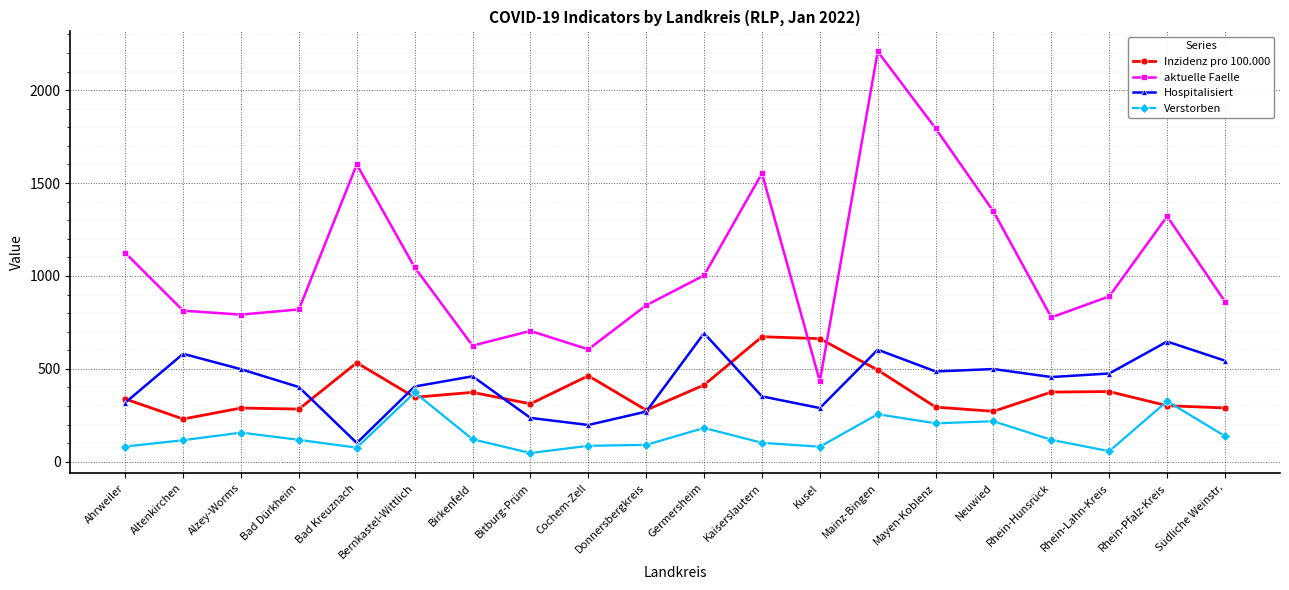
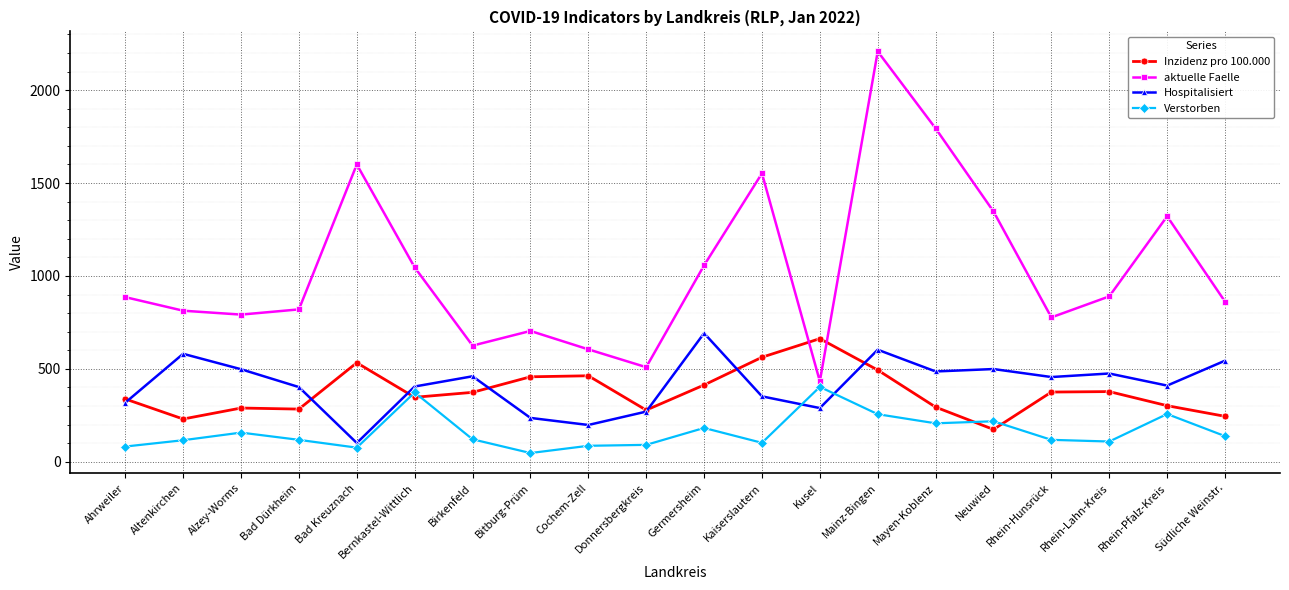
  {
    "Inzidenz pro 100.000": {
      "Ahrweiler": 340,
      "Altenkirchen": 230,
      "Alzey-Worms": 290,
      "Bad Dürkheim": 280,
      "Bad Kreuznach": 530,
      "Bernkastel-Wittlich": 350,
      "Birkenfeld": 370,
-     "Bitburg-Prüm": 310,
+     "Bitburg-Prüm": 460,
      "Cochem-Zell": 460,
      "Germersheim": 410,
-     "Kaiserslautern": 670,
+     "Kaiserslautern": 560,
      "Kusel": 660,
      "Mainz-Bingen": 490,
      "Mayen-Koblenz": 290,
-     "Neuwied": 270,
+     "Neuwied": 170,
      "Rhein-Hunsrück": 380,
      "Rhein-Lahn-Kreis": 380,
      "Rhein-Pfalz-Kreis": 300,
-     "Südliche Weinstr.": 290
+     "Südliche Weinstr.": 240
    },
    "aktuelle Faelle": {
-     "Ahrweiler": 1120,
+     "Ahrweiler": 890,
      "Altenkirchen": 810,
      "Alzey-Worms": 790,
      "Bad Dürkheim": 820,
      "Bad Kreuznach": 1600,
      "Bernkastel-Wittlich": 1050,
      "Birkenfeld": 630,
      "Bitburg-Prüm": 700,
      "Cochem-Zell": 610,
-     "Donnersbergkreis": 840,
-     "Germersheim": 1000,
+     "Donnersbergkreis": 510,
+     "Germersheim": 1060,
      "Kaiserslautern": 1550,
      "Kusel": 430,
      "Mainz-Bingen": 2210,
      "Mayen-Koblenz": 1790,
      "Neuwied": 1350,
      "Rhein-Hunsrück": 780,
      "Rhein-Lahn-Kreis": 890,
      "Rhein-Pfalz-Kreis": 1320,
      "Südliche Weinstr.": 860
    },
    "Hospitalisiert": {
      "Ahrweiler": 320,
      "Altenkirchen": 580,
      "Alzey-Worms": 500,
      "Bad Dürkheim": 400,
      "Bad Kreuznach": 100,
      "Bernkastel-Wittlich": 410,
      "Birkenfeld": 460,
      "Bitburg-Prüm": 240,
      "Cochem-Zell": 200,
      "Germersheim": 690,
      "Kaiserslautern": 350,
      "Kusel": 290,
      "Mainz-Bingen": 600,
      "Mayen-Koblenz": 490,
      "Neuwied": 500,
      "Rhein-Hunsrück": 460,
      "Rhein-Lahn-Kreis": 480,
-     "Rhein-Pfalz-Kreis": 650,
+     "Rhein-Pfalz-Kreis": 410,
      "Südliche Weinstr.": 540
    },
    "Verstorben": {
      "Ahrweiler": 80,
      "Altenkirchen": 120,
      "Alzey-Worms": 160,
      "Bad Dürkheim": 120,
      "Bad Kreuznach": 80,
      "Bernkastel-Wittlich": 370,
      "Birkenfeld": 120,
      "Bitburg-Prüm": 50,
      "Cochem-Zell": 90,
      "Donnersbergkreis": 90,
      "Germersheim": 180,
      "Kaiserslautern": 100,
-     "Kusel": 80,
+     "Kusel": 400,
      "Mainz-Bingen": 260,
      "Mayen-Koblenz": 210,
      "Neuwied": 220,
      "Rhein-Hunsrück": 120,
-     "Rhein-Lahn-Kreis": 60,
-     "Rhein-Pfalz-Kreis": 330,
+     "Rhein-Lahn-Kreis": 110,
+     "Rhein-Pfalz-Kreis": 260,
      "Südliche Weinstr.": 140
    }
  }
